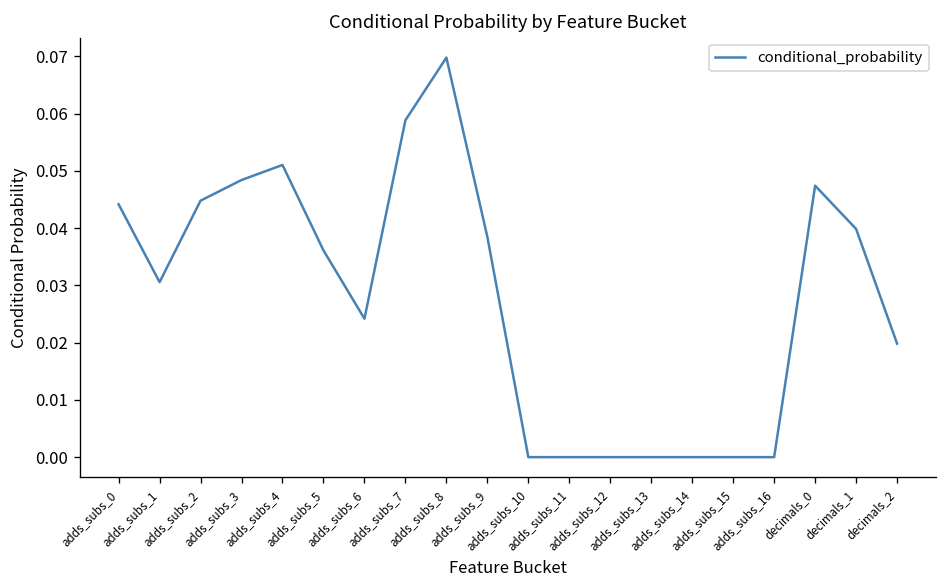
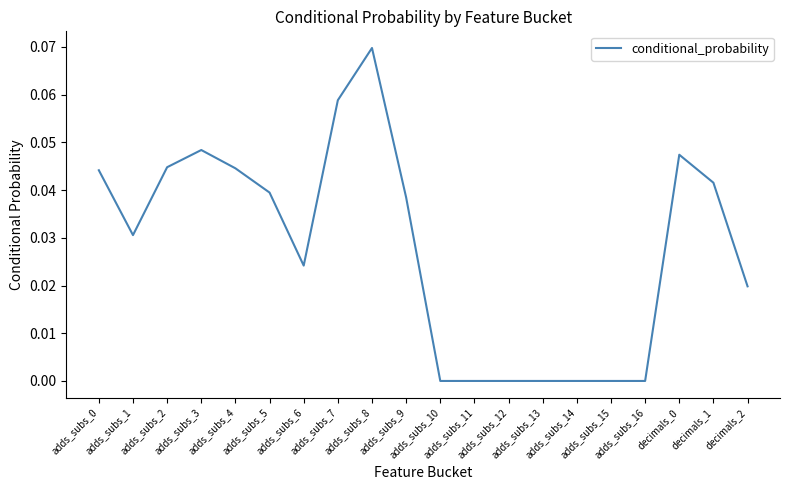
  {
    "adds_subs_0": 0.044,
    "adds_subs_1": 0.031,
    "adds_subs_2": 0.045,
    "adds_subs_3": 0.048,
-   "adds_subs_4": 0.051,
-   "adds_subs_5": 0.036,
+   "adds_subs_4": 0.045,
+   "adds_subs_5": 0.039,
    "adds_subs_6": 0.024,
    "adds_subs_7": 0.059,
    "adds_subs_8": 0.070,
    "adds_subs_9": 0.038,
    "adds_subs_10": 0.000,
    "adds_subs_11": 0.000,
    "adds_subs_12": 0.000,
    "adds_subs_13": 0.000,
    "adds_subs_14": 0.000,
    "adds_subs_15": 0.000,
    "adds_subs_16": 0.000,
    "decimals_0": 0.047,
-   "decimals_1": 0.040,
+   "decimals_1": 0.042,
    "decimals_2": 0.020
  }
